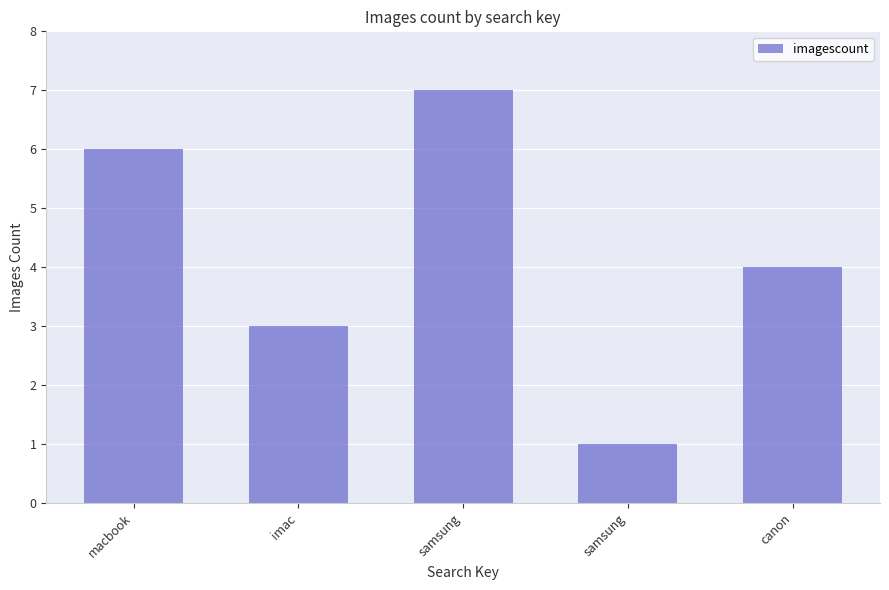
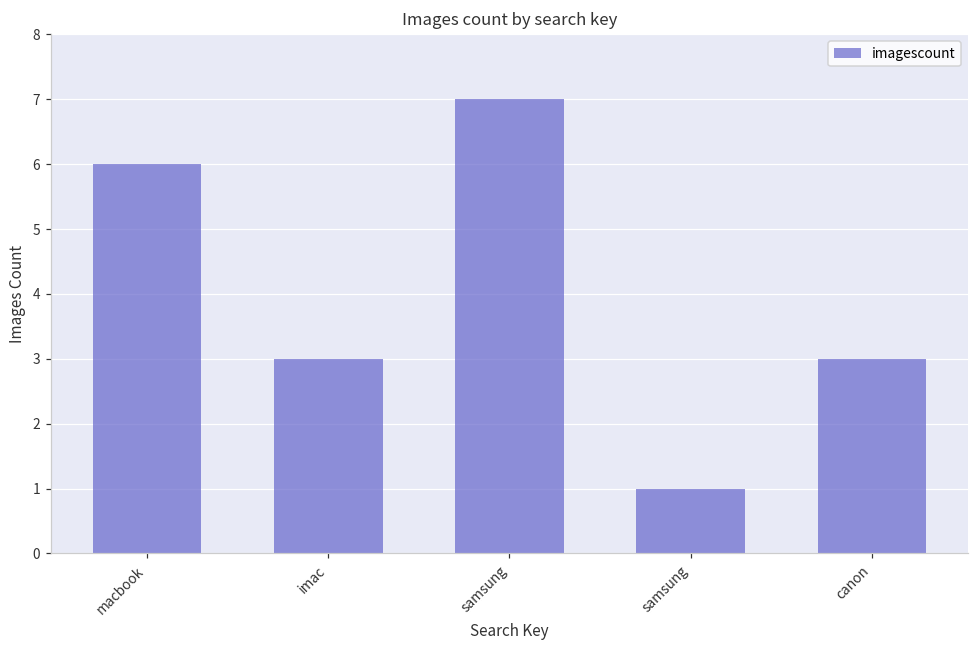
  {
    "macbook": 6,
    "imac": 3,
-   "canon": 4
+   "canon": 3
  }
